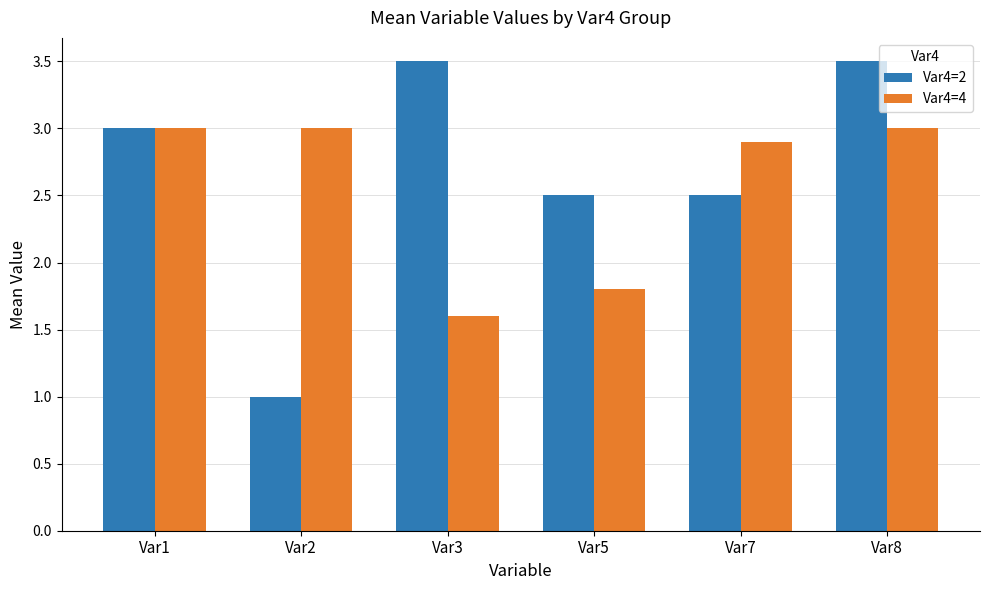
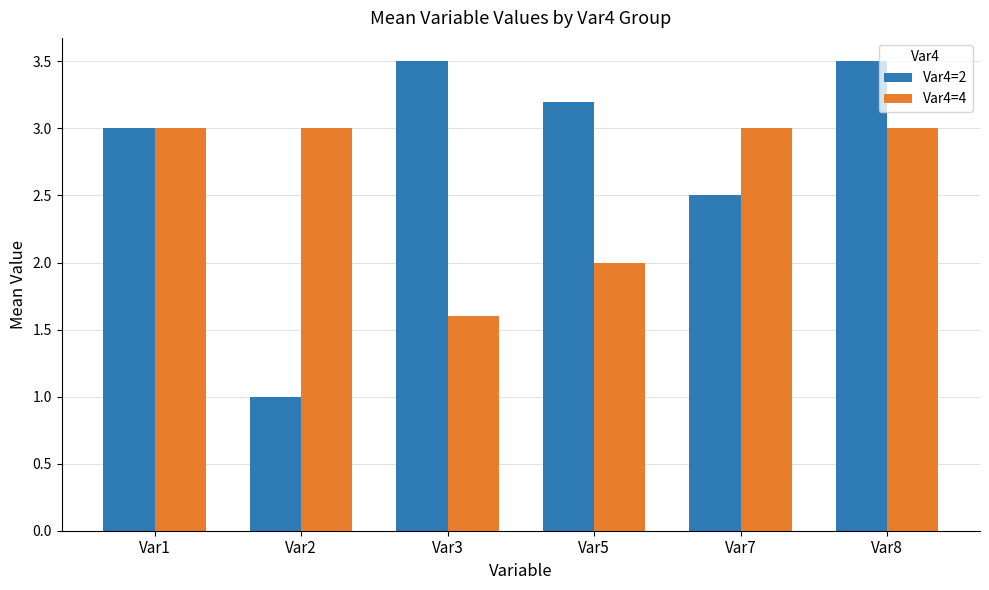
  {
    "Var4=2": {
      "Var1": 3.0,
      "Var2": 1.0,
      "Var3": 3.5,
-     "Var5": 2.5,
+     "Var5": 3.2,
      "Var7": 2.5,
      "Var8": 3.5
    },
    "Var4=4": {
      "Var1": 3.0,
      "Var2": 3.0,
      "Var3": 1.6,
-     "Var5": 1.8,
-     "Var7": 2.9,
+     "Var5": 2.0,
+     "Var7": 3.0,
      "Var8": 3.0
    }
  }
